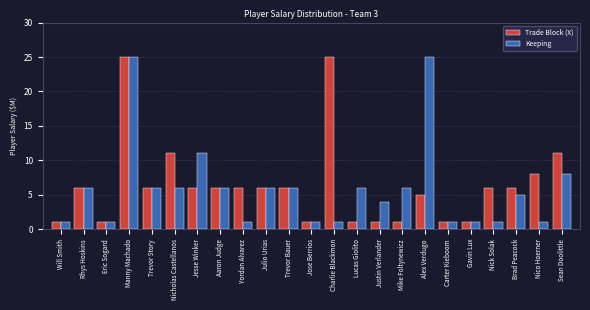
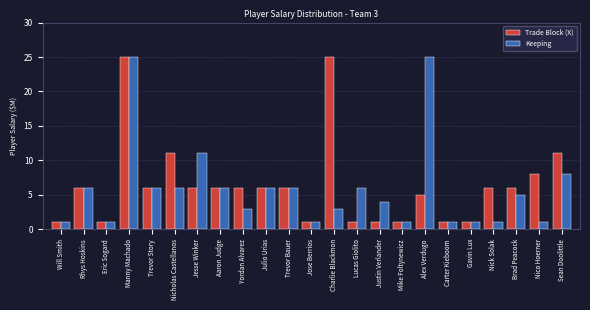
  {
    "Trade Block (X)": {
      "Will Smith": 1,
      "Rhys Hoskins": 6,
      "Eric Sogard": 1,
      "Manny Machado": 25,
      "Trevor Story": 6,
      "Nicholas Castellanos": 11,
      "Jesse Winker": 6,
      "Aaron Judge": 6,
      "Yordan Alvarez": 6,
      "Julio Urias": 6,
      "Trevor Bauer": 6,
      "Jose Berrios": 1,
      "Charlie Blackmon": 25,
      "Lucas Giolito": 1,
      "Justin Verlander": 1,
      "Mike Foltynewicz": 1,
      "Alex Verdugo": 5,
      "Carter Kieboom": 1,
      "Gavin Lux": 1,
      "Nick Solak": 6,
      "Brad Peacock": 6,
      "Nico Hoerner": 8,
      "Sean Doolittle": 11
    },
    "Keeping": {
      "Will Smith": 1,
      "Rhys Hoskins": 6,
      "Eric Sogard": 1,
      "Manny Machado": 25,
      "Trevor Story": 6,
      "Nicholas Castellanos": 6,
      "Jesse Winker": 11,
      "Aaron Judge": 6,
-     "Yordan Alvarez": 1,
+     "Yordan Alvarez": 3,
      "Julio Urias": 6,
      "Trevor Bauer": 6,
      "Jose Berrios": 1,
-     "Charlie Blackmon": 1,
+     "Charlie Blackmon": 3,
      "Lucas Giolito": 6,
      "Justin Verlander": 4,
-     "Mike Foltynewicz": 6,
+     "Mike Foltynewicz": 1,
      "Alex Verdugo": 25,
      "Carter Kieboom": 1,
      "Gavin Lux": 1,
      "Nick Solak": 1,
      "Brad Peacock": 5,
      "Nico Hoerner": 1,
      "Sean Doolittle": 8
    }
  }
